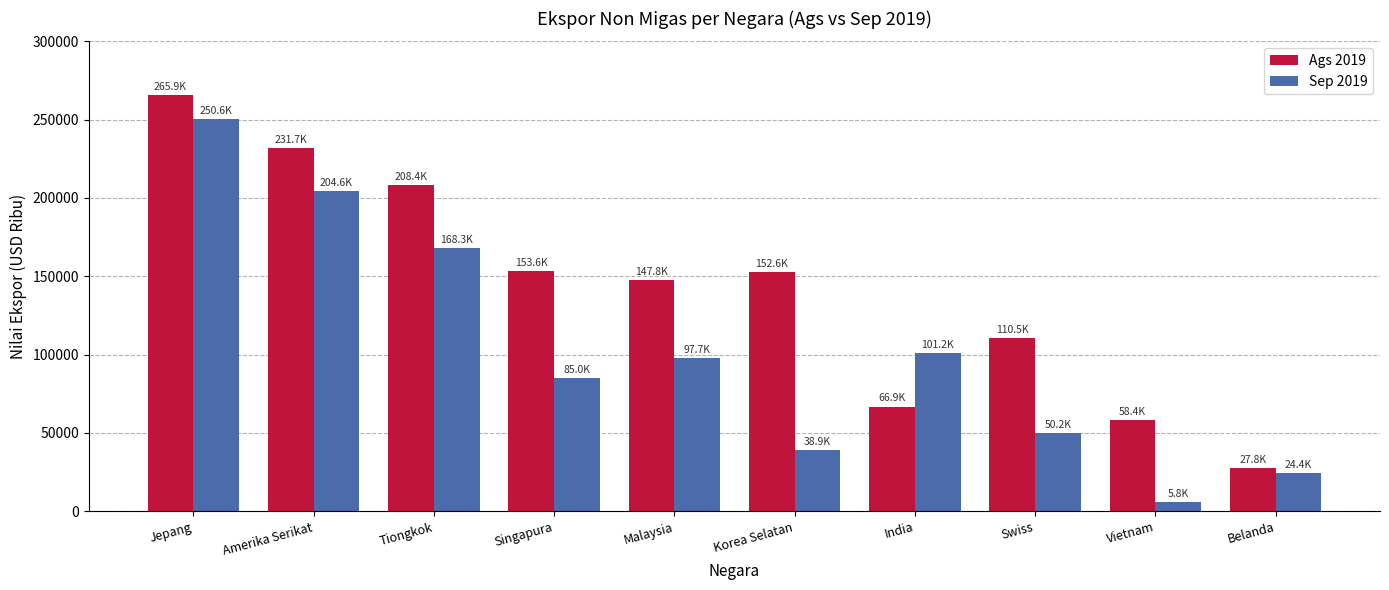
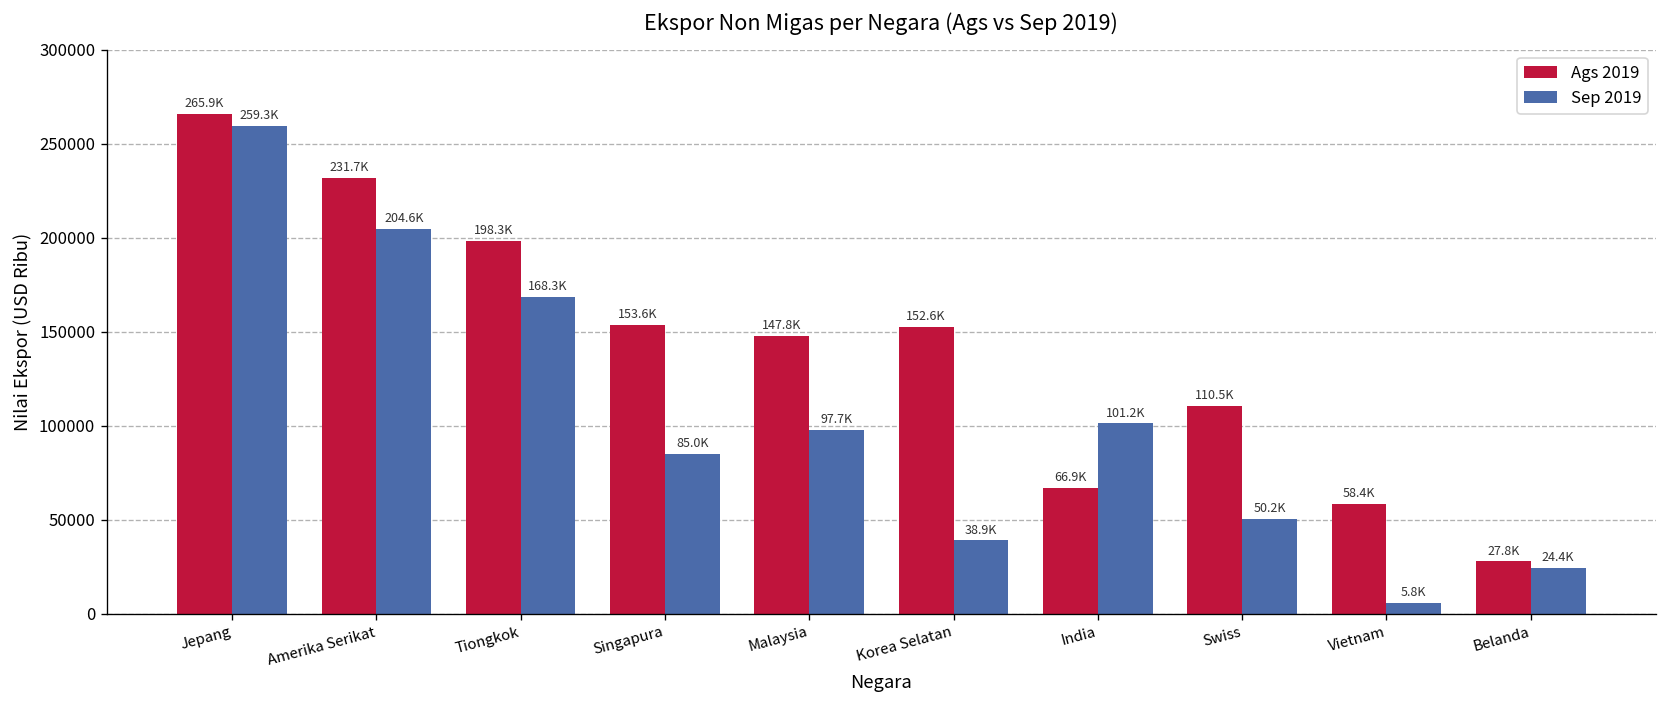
  {
    "Ags 2019": {
      "Jepang": "265.9K",
      "Amerika Serikat": "231.7K",
-     "Tiongkok": "208.4K",
+     "Tiongkok": "198.3K",
      "Singapura": "153.6K",
      "Malaysia": "147.8K",
      "Korea Selatan": "152.6K",
      "India": "66.9K",
      "Swiss": "110.5K",
      "Vietnam": "58.4K",
      "Belanda": "27.8K"
    },
    "Sep 2019": {
-     "Jepang": "250.6K",
+     "Jepang": "259.3K",
      "Amerika Serikat": "204.6K",
      "Tiongkok": "168.3K",
      "Singapura": "85.0K",
      "Malaysia": "97.7K",
      "Korea Selatan": "38.9K",
      "India": "101.2K",
      "Swiss": "50.2K",
      "Vietnam": "5.8K",
      "Belanda": "24.4K"
    }
  }
